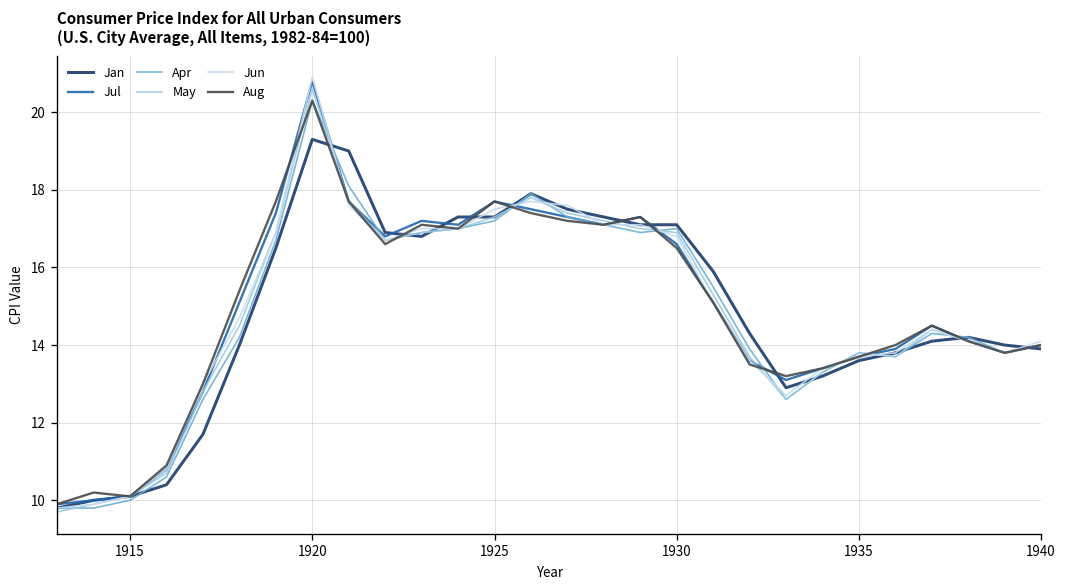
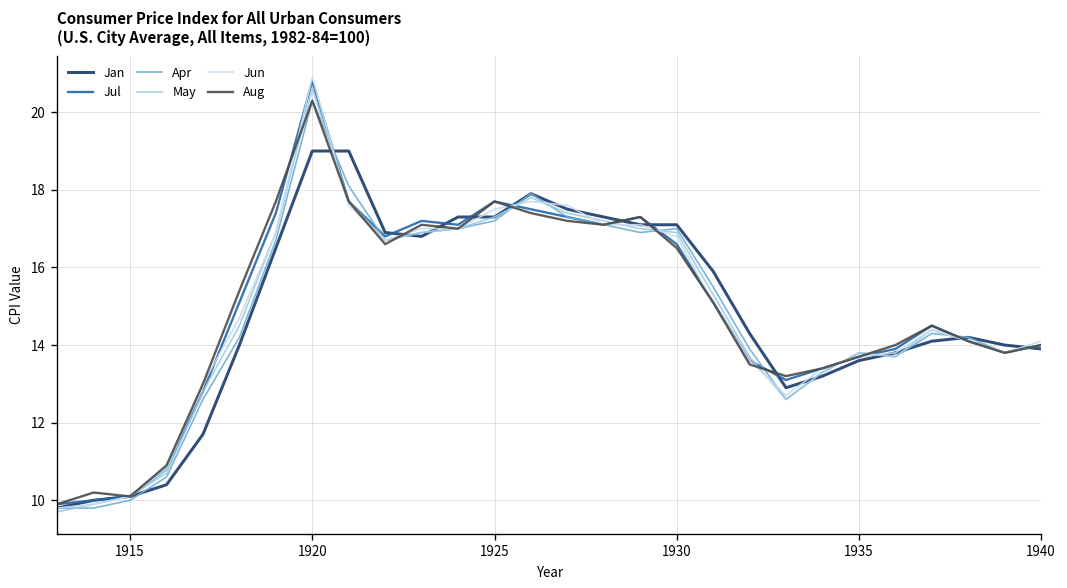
  {
    "Jan": {
-     "1920": 19.3,
+     "1920": 19.0,
      "1930": 17.1,
      "1935": 13.6,
      "1940": 13.9
    },
    "Jul": {
      "1920": 20.8,
      "1930": 16.6
    },
    "Aug": {
      "1930": 16.5
    }
  }
